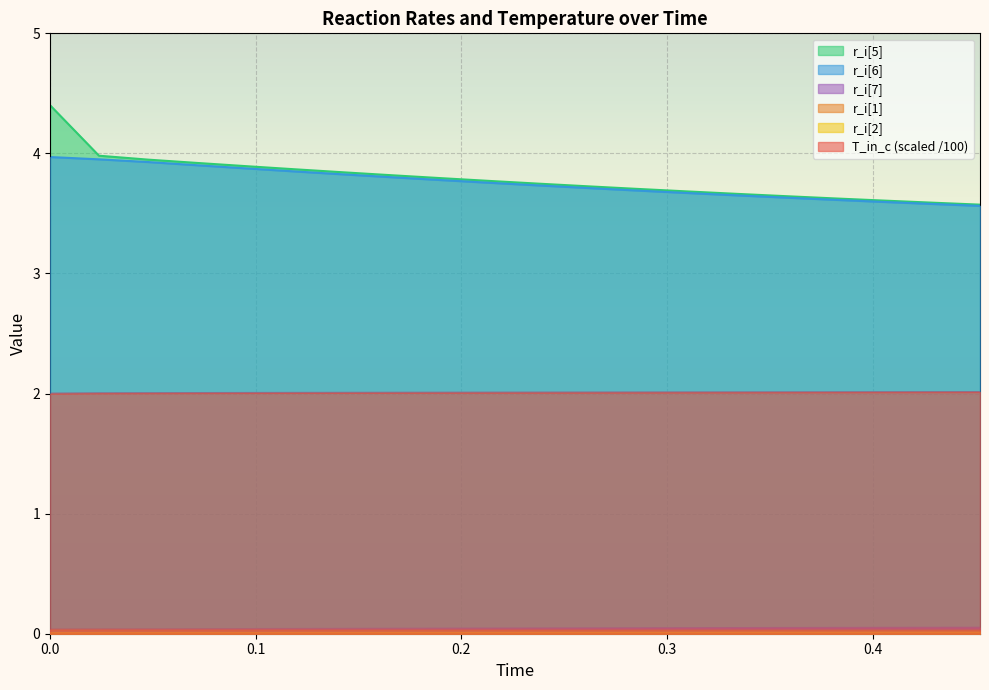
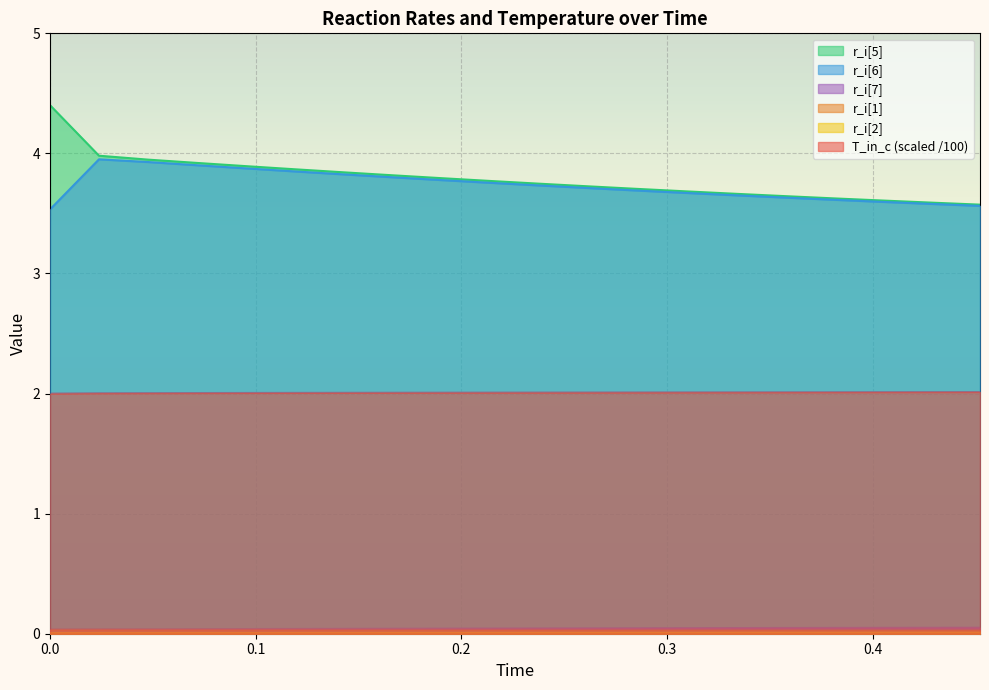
  {
    "r_i[5]": {
      "0.0": 4.40
    },
    "r_i[6]": {
-     "0.0": 3.97
+     "0.0": 3.53
    }
  }
